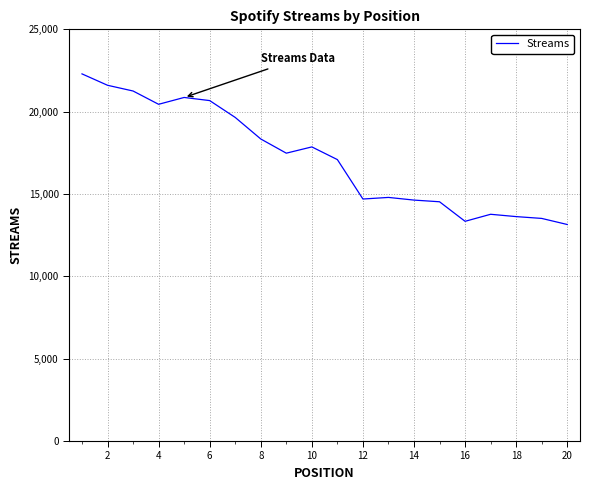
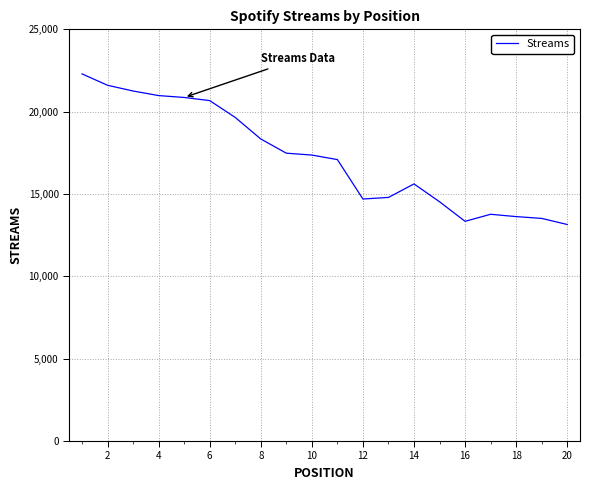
  {
    "2": "21,600",
-   "4": "20,400",
+   "4": "21,000",
    "6": "20,700",
    "8": "18,300",
-   "10": "17,900",
+   "10": "17,400",
    "12": "14,700",
-   "14": "14,600",
+   "14": "15,600",
    "16": "13,300",
    "18": "13,600",
    "20": "13,100"
  }
